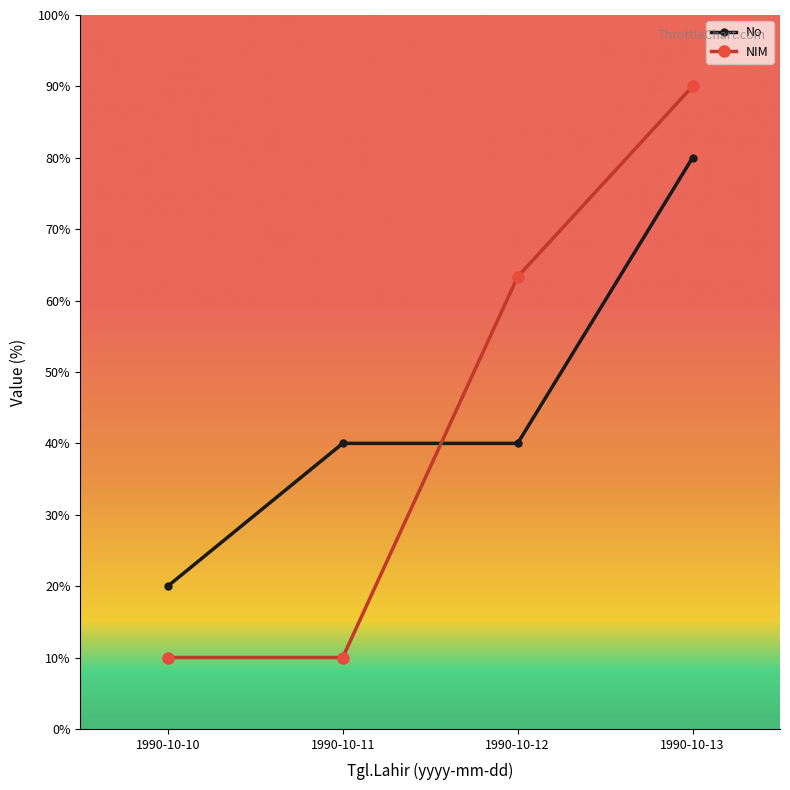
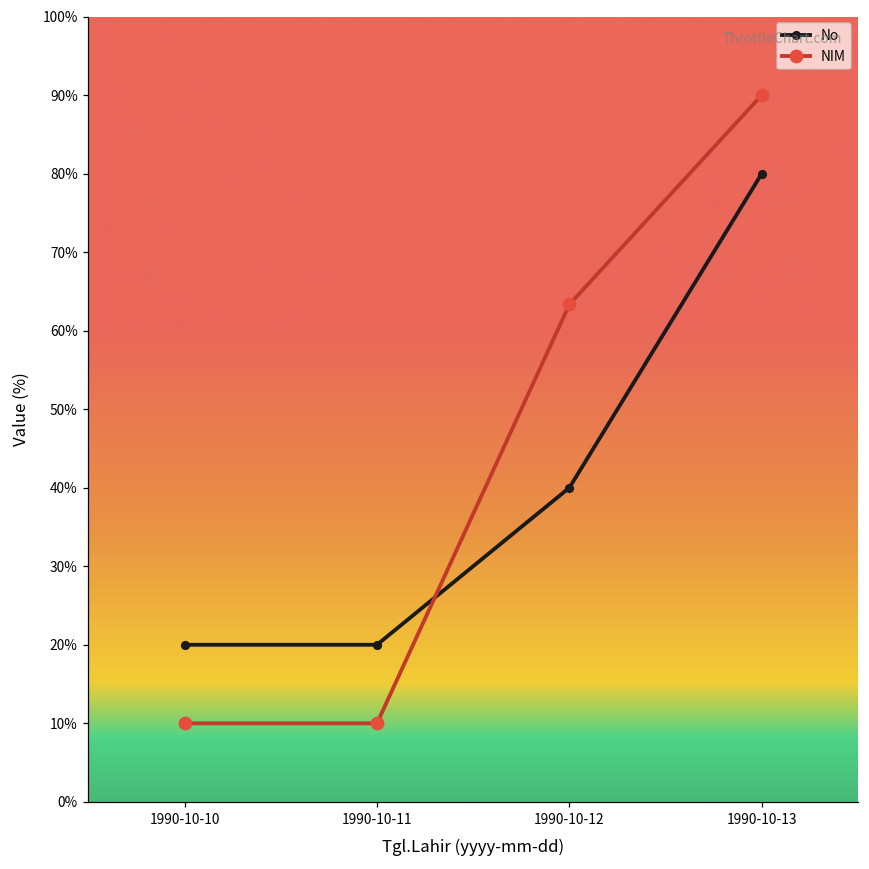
  {
    "No": {
      "1990-10-10": "20%",
-     "1990-10-11": "40%",
+     "1990-10-11": "20%",
      "1990-10-12": "40%",
      "1990-10-13": "80%"
    },
    "NIM": {
      "1990-10-10": "10%",
      "1990-10-11": "10%",
      "1990-10-12": "63%",
      "1990-10-13": "90%"
    }
  }
